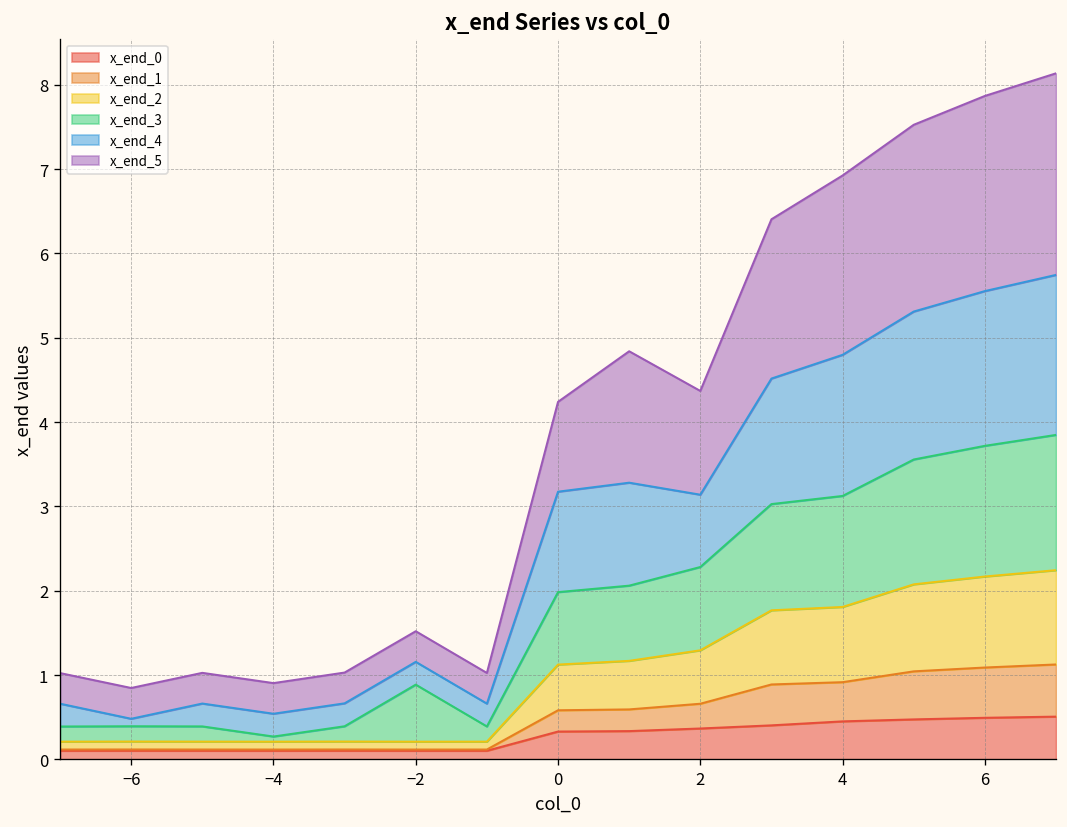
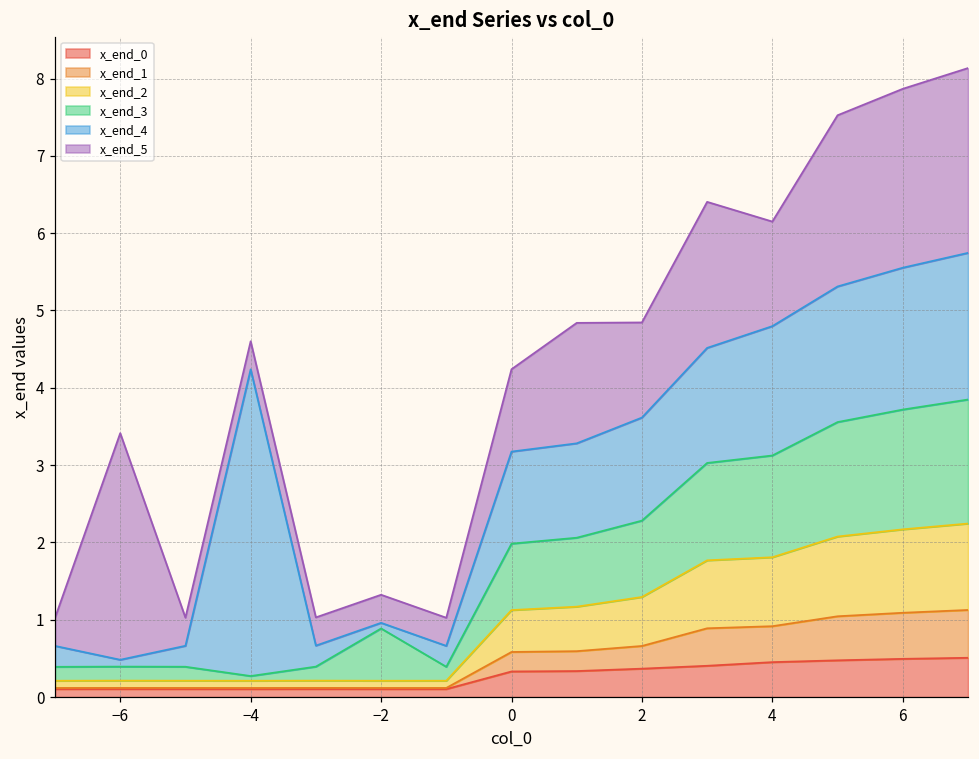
  {
    "x_end_3": {
      "−6": 0.2,
      "−4": 0.1,
      "−2": 0.7,
      "0": 0.9,
      "2": 1.0,
      "4": 1.3,
      "6": 1.5
    },
    "x_end_4": {
      "−6": 0.1,
-     "−4": 0.3,
-     "−2": 0.3,
+     "−4": 4.0,
+     "−2": 0.1,
      "0": 1.2,
-     "2": 0.9,
+     "2": 1.3,
      "4": 1.7,
      "6": 1.8
    },
    "x_end_5": {
-     "−6": 0.4,
+     "−6": 2.9,
      "−4": 0.4,
      "−2": 0.4,
      "0": 1.1,
      "2": 1.2,
-     "4": 2.1,
+     "4": 1.4,
      "6": 2.3
    }
  }
